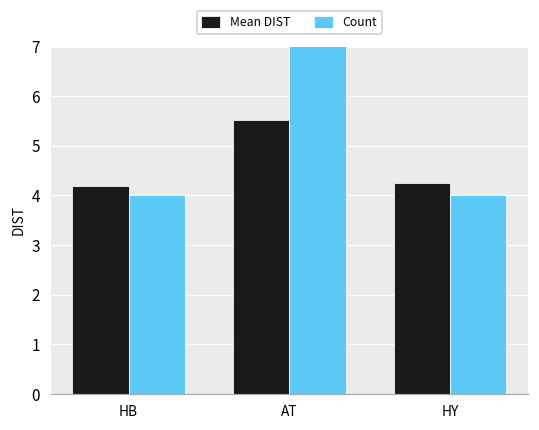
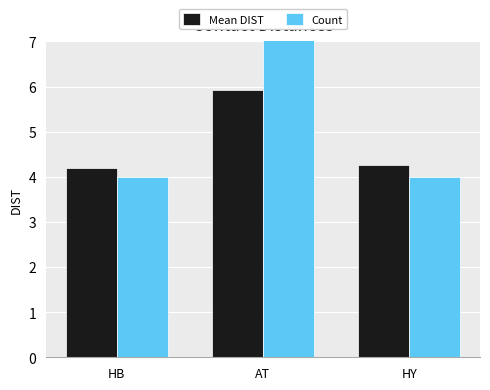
  {
    "Mean DIST": {
      "HB": 4.2,
-     "AT": 5.5,
+     "AT": 5.9,
      "HY": 4.3
    },
    "Count": {
      "HB": 4.0,
      "HY": 4.0
    }
  }
